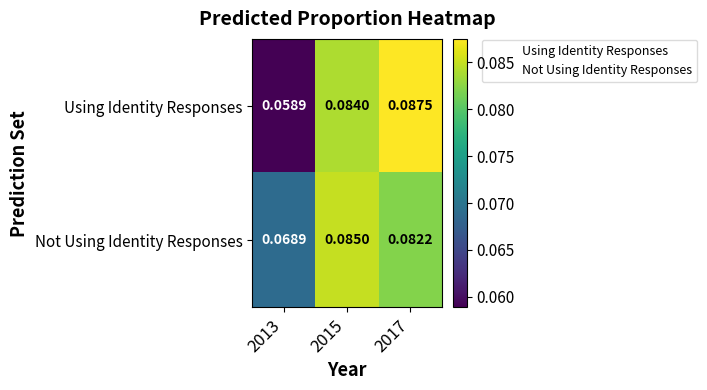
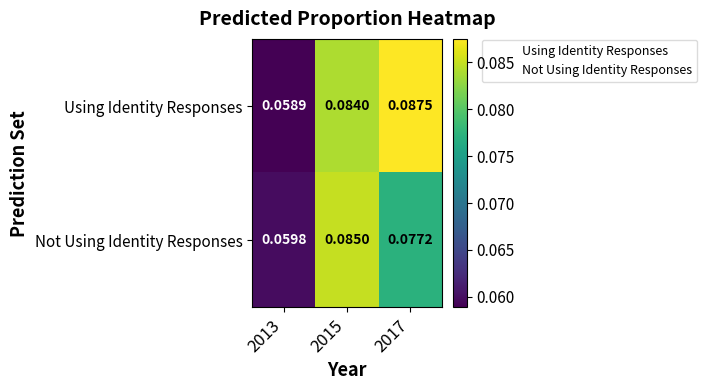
  {
    "Using Identity Responses": {
      "2013": 0.0589,
      "2015": 0.0840,
      "2017": 0.0875
    },
    "Not Using Identity Responses": {
-     "2013": 0.0689,
+     "2013": 0.0598,
      "2015": 0.0850,
-     "2017": 0.0822
+     "2017": 0.0772
    }
  }
